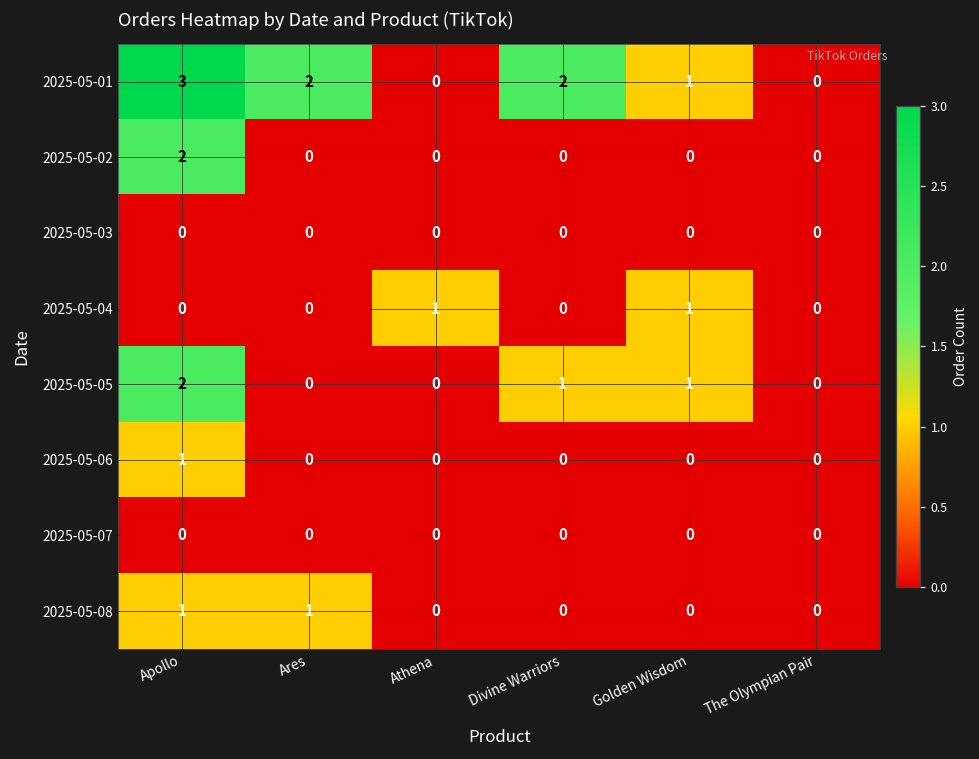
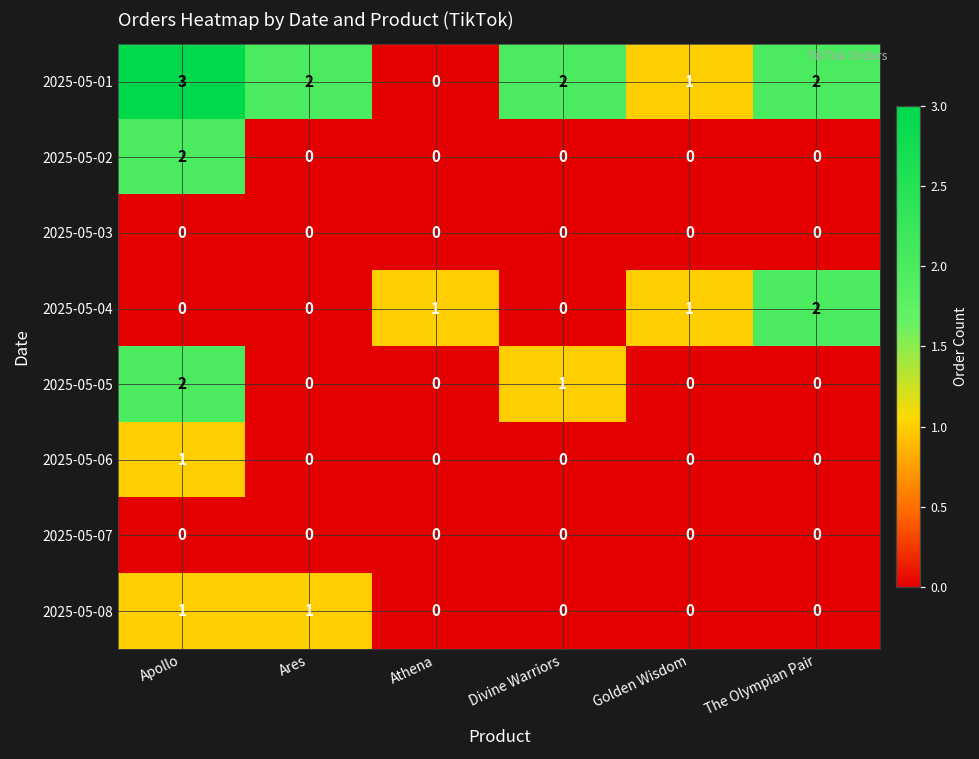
  {
    "2025-05-01": {
      "Apollo": 3,
      "Ares": 2,
      "Athena": 0,
      "Divine Warriors": 2,
      "Golden Wisdom": 1,
-     "The Olympian Pair": 0
+     "The Olympian Pair": 2
    },
    "2025-05-02": {
      "Apollo": 2,
      "Ares": 0,
      "Athena": 0,
      "Divine Warriors": 0,
      "Golden Wisdom": 0,
      "The Olympian Pair": 0
    },
    "2025-05-03": {
      "Apollo": 0,
      "Ares": 0,
      "Athena": 0,
      "Divine Warriors": 0,
      "Golden Wisdom": 0,
      "The Olympian Pair": 0
    },
    "2025-05-04": {
      "Apollo": 0,
      "Ares": 0,
      "Athena": 1,
      "Divine Warriors": 0,
      "Golden Wisdom": 1,
-     "The Olympian Pair": 0
+     "The Olympian Pair": 2
    },
    "2025-05-05": {
      "Apollo": 2,
      "Ares": 0,
      "Athena": 0,
      "Divine Warriors": 1,
-     "Golden Wisdom": 1,
+     "Golden Wisdom": 0,
      "The Olympian Pair": 0
    },
    "2025-05-06": {
      "Apollo": 1,
      "Ares": 0,
      "Athena": 0,
      "Divine Warriors": 0,
      "Golden Wisdom": 0,
      "The Olympian Pair": 0
    },
    "2025-05-07": {
      "Apollo": 0,
      "Ares": 0,
      "Athena": 0,
      "Divine Warriors": 0,
      "Golden Wisdom": 0,
      "The Olympian Pair": 0
    },
    "2025-05-08": {
      "Apollo": 1,
      "Ares": 1,
      "Athena": 0,
      "Divine Warriors": 0,
      "Golden Wisdom": 0,
      "The Olympian Pair": 0
    }
  }
